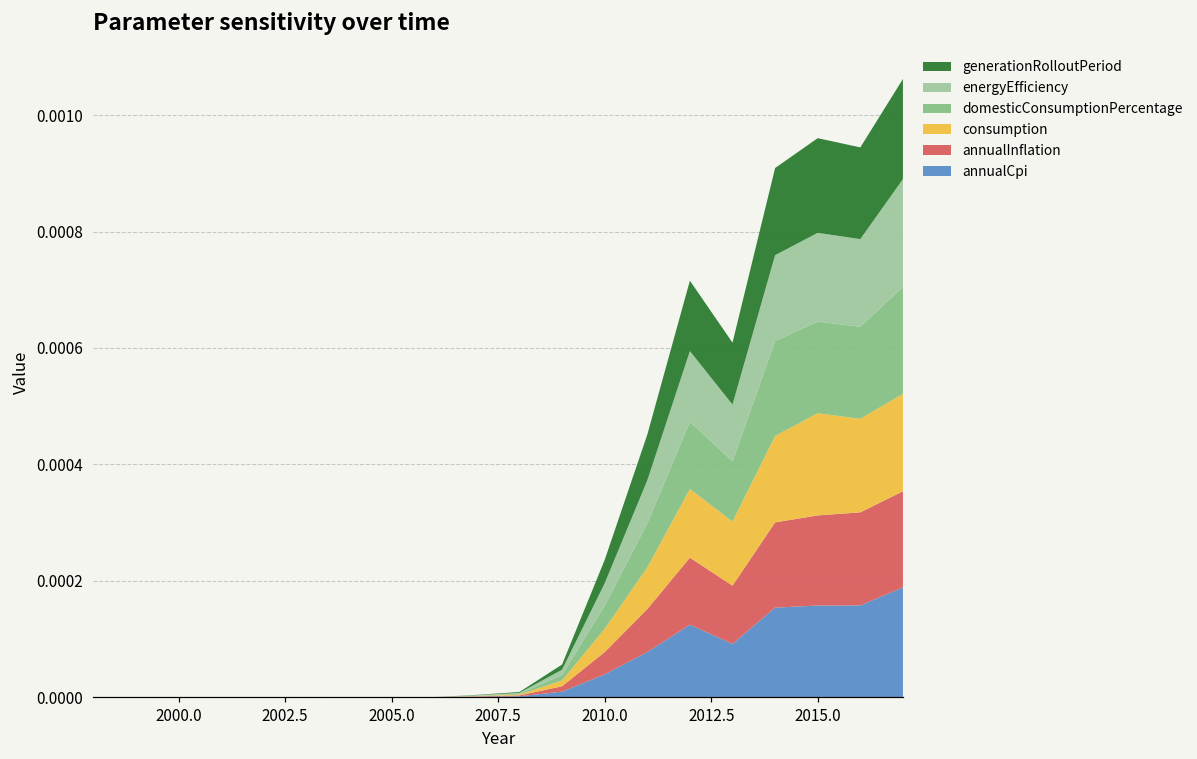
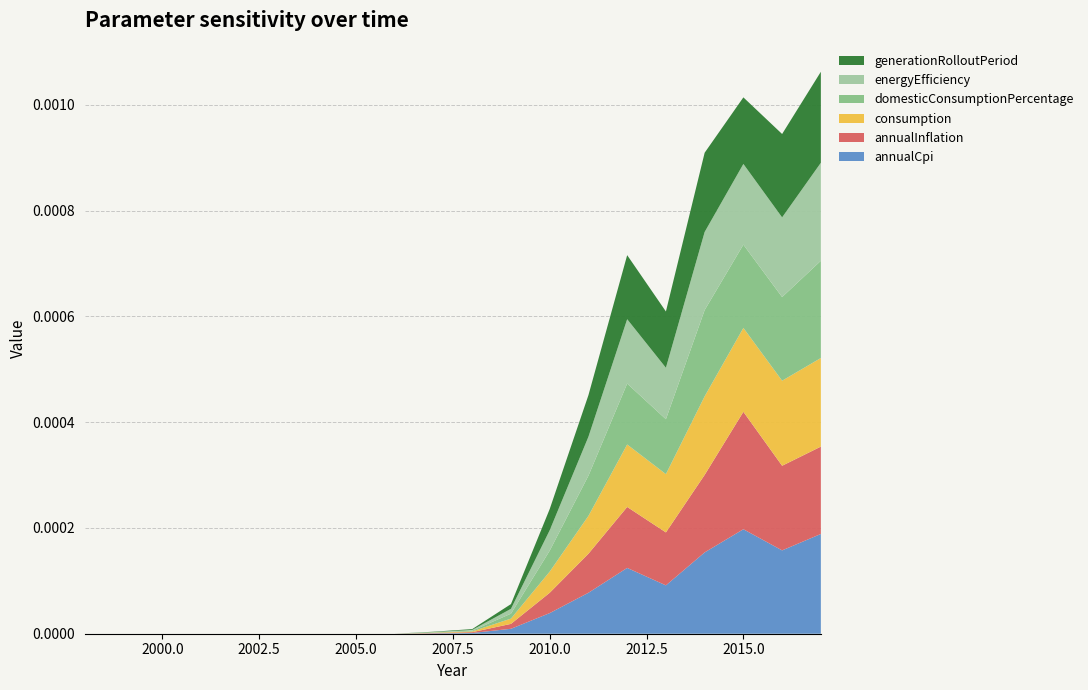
  {
    "annualCpi": {
      "2010.0": 0.00004,
-     "2015.0": 0.00016
+     "2015.0": 0.00020
    },
    "annualInflation": {
      "2010.0": 0.00004,
-     "2015.0": 0.00015
+     "2015.0": 0.00022
    },
    "consumption": {
      "2010.0": 0.00004,
-     "2015.0": 0.00018
+     "2015.0": 0.00016
    },
    "generationRolloutPeriod": {
      "2010.0": 0.00004,
-     "2015.0": 0.00016
+     "2015.0": 0.00013
    }
  }
